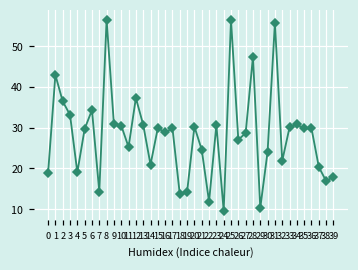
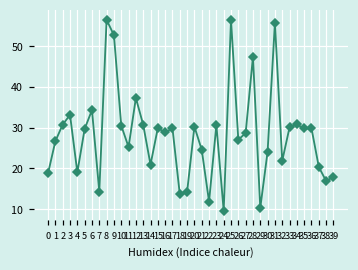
  {
    "0": 19,
-   "1": 43,
-   "2": 36,
+   "1": 27,
+   "2": 31,
    "3": 33,
    "4": 19,
    "5": 30,
    "6": 34,
    "7": 14,
    "8": 56,
-   "9": 31
+   "9": 53
  }
